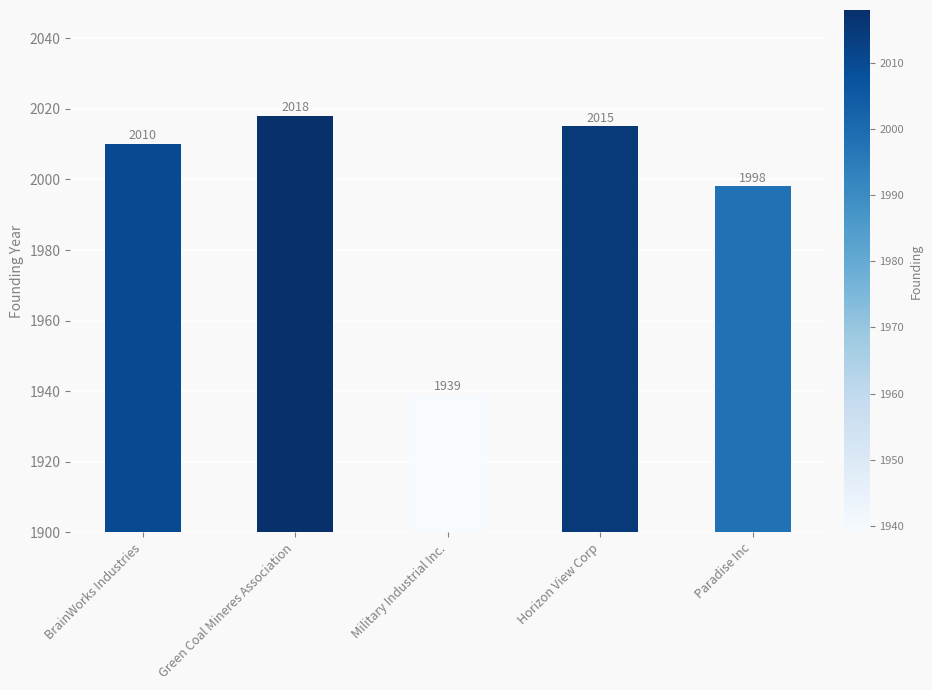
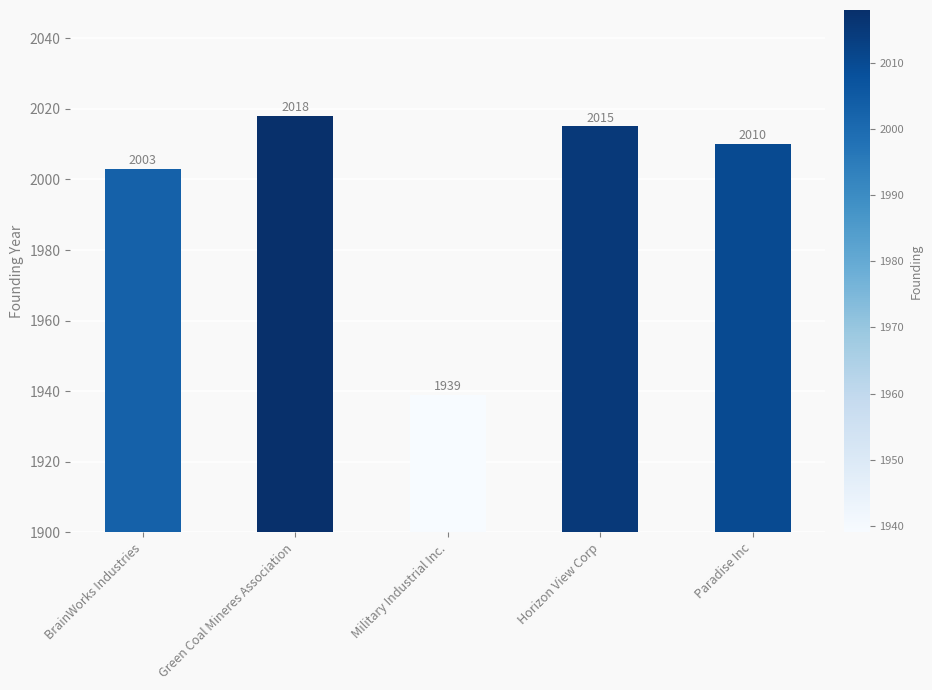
  {
-   "BrainWorks Industries": 2010,
+   "BrainWorks Industries": 2003,
    "Green Coal Mineres Association": 2018,
    "Military Industrial Inc.": 1939,
    "Horizon View Corp": 2015,
-   "Paradise Inc": 1998
+   "Paradise Inc": 2010
  }
